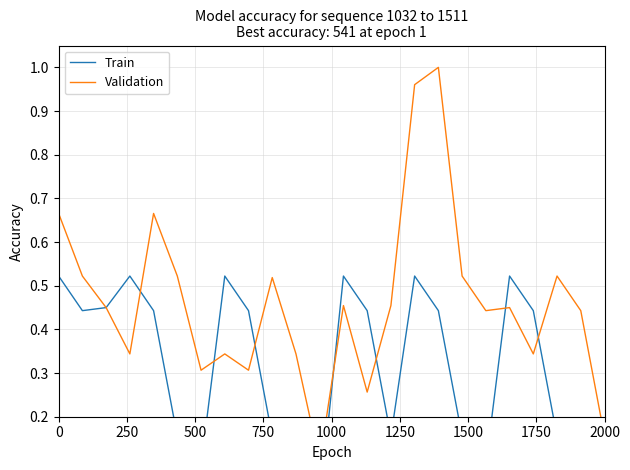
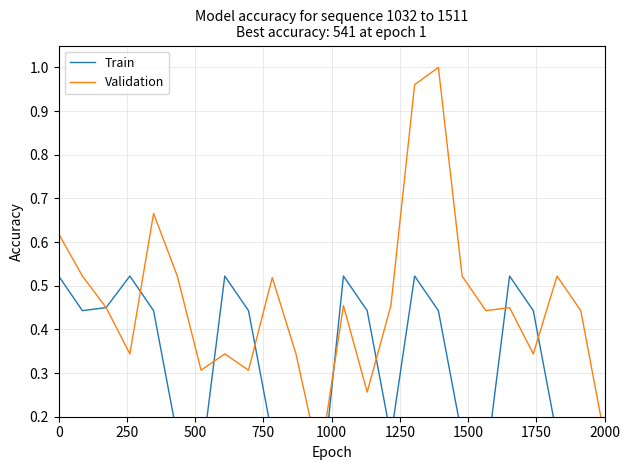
  {
    "Train": {
      "0": 0.52
    },
    "Validation": {
-     "0": 0.67
+     "0": 0.62
    }
  }
